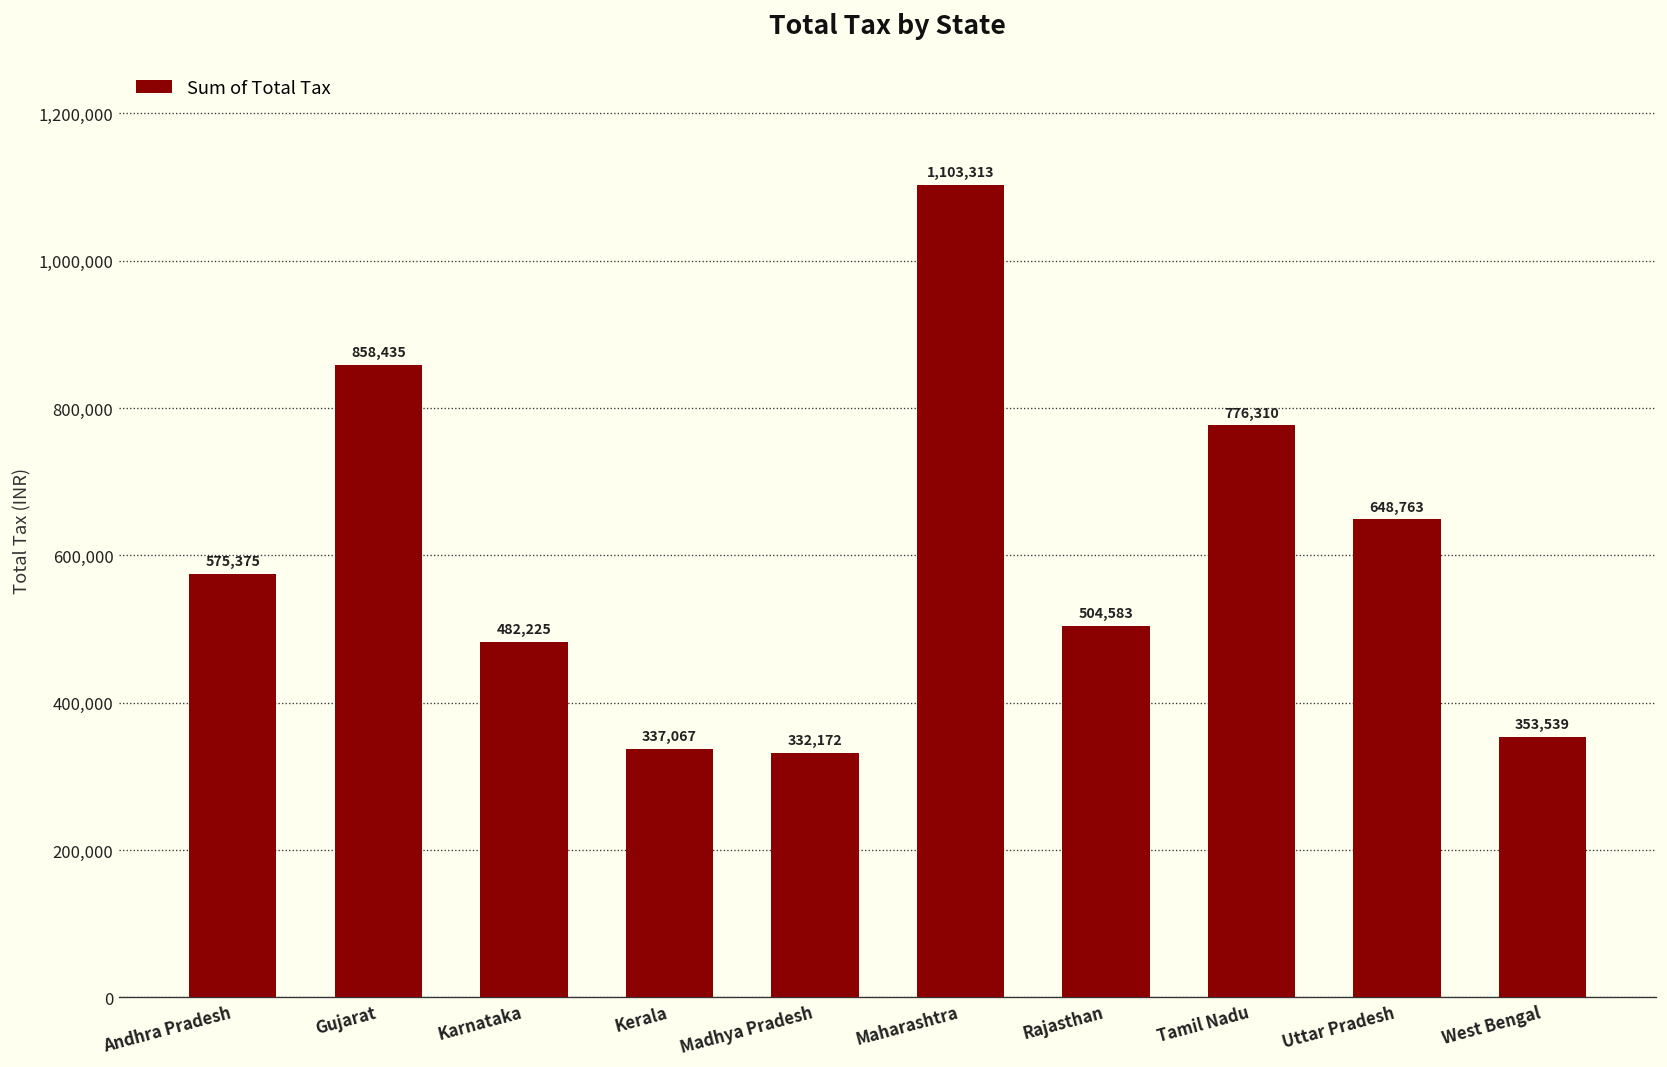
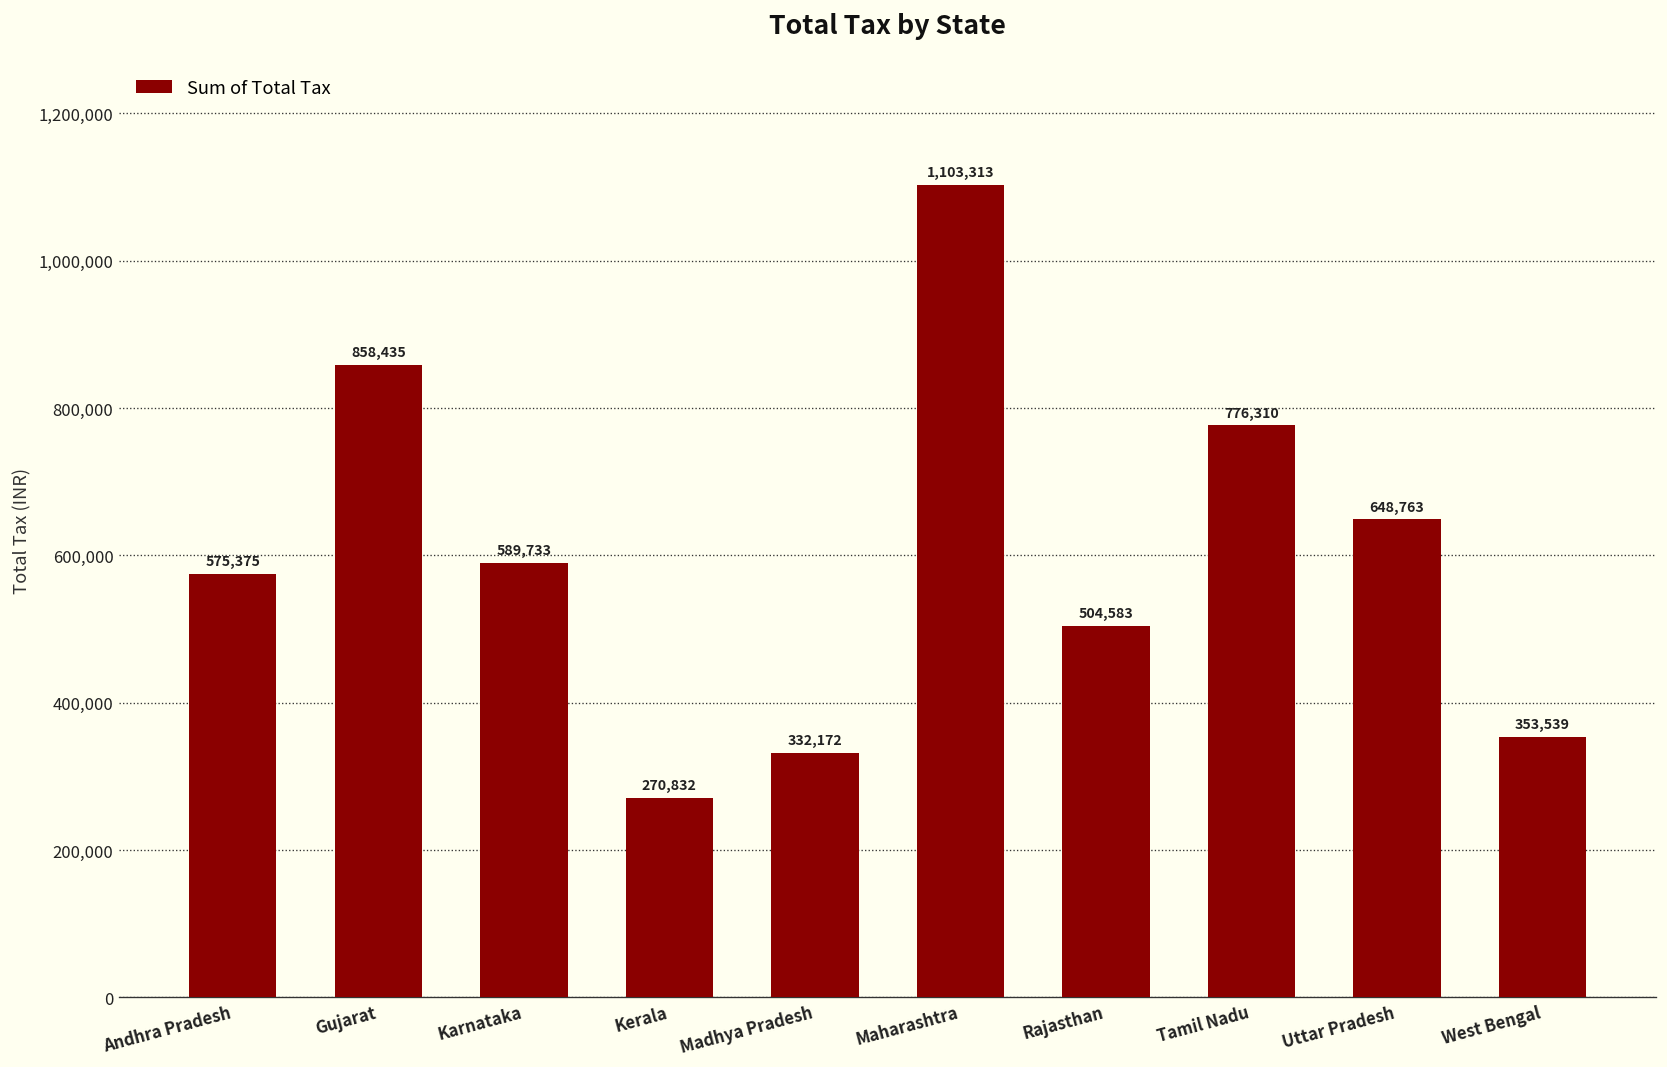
  {
    "Andhra Pradesh": "575,375",
    "Gujarat": "858,435",
-   "Karnataka": "482,225",
-   "Kerala": "337,067",
+   "Karnataka": "589,733",
+   "Kerala": "270,832",
    "Madhya Pradesh": "332,172",
    "Maharashtra": "1,103,313",
    "Rajasthan": "504,583",
    "Tamil Nadu": "776,310",
    "Uttar Pradesh": "648,763",
    "West Bengal": "353,539"
  }
